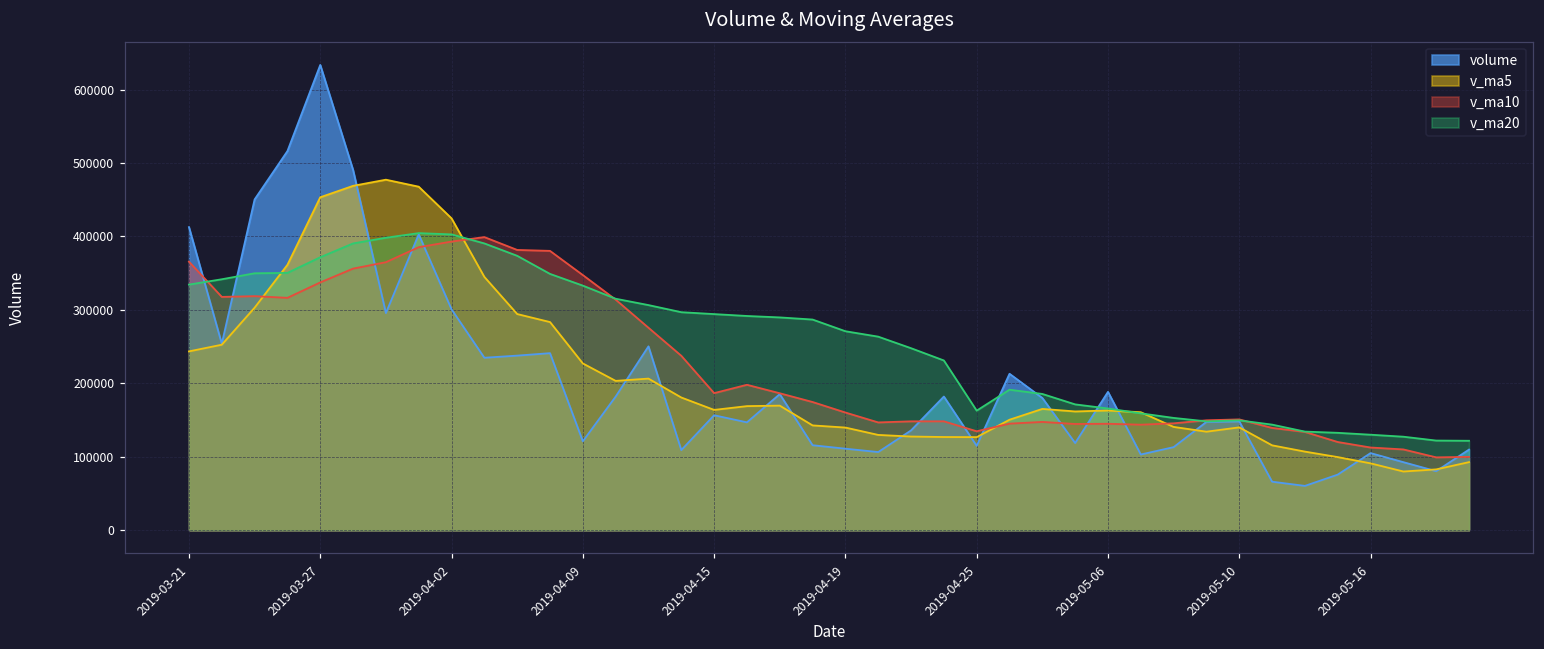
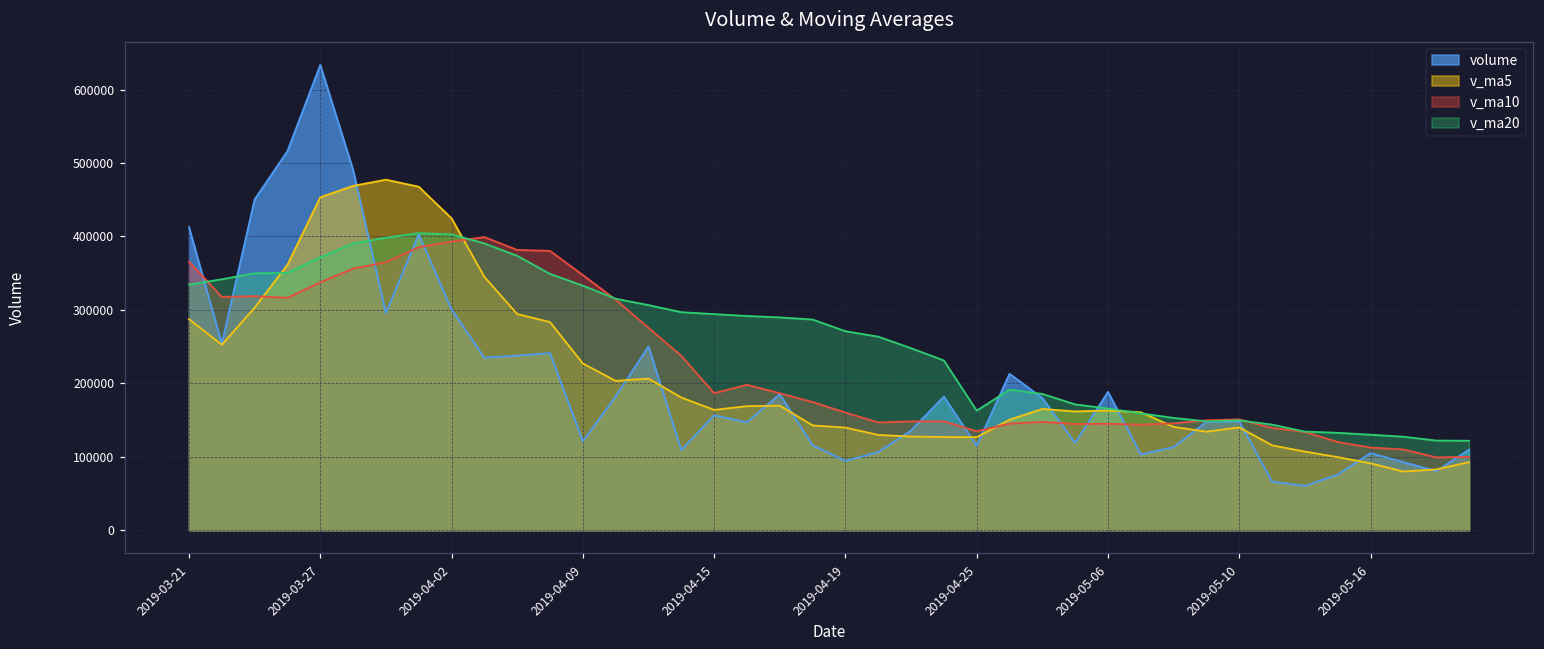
  {
    "volume": {
      "2019-03-21": 410000,
      "2019-03-27": 630000,
      "2019-04-02": 300000,
      "2019-04-09": 120000,
      "2019-04-15": 160000,
-     "2019-04-19": 110000,
+     "2019-04-19": 90000,
      "2019-04-25": 110000,
      "2019-05-06": 190000,
      "2019-05-16": 110000
    },
    "v_ma5": {
-     "2019-03-21": 240000,
+     "2019-03-21": 290000,
      "2019-03-27": 450000,
      "2019-04-02": 420000,
      "2019-04-09": 230000,
      "2019-04-15": 160000,
      "2019-04-19": 140000,
      "2019-04-25": 130000,
      "2019-05-10": 140000,
      "2019-05-16": 90000
    },
    "v_ma10": {
      "2019-03-21": 370000,
      "2019-03-27": 340000,
      "2019-04-02": 390000,
      "2019-04-09": 350000,
      "2019-04-15": 190000,
      "2019-04-19": 160000,
      "2019-04-25": 130000,
      "2019-05-06": 140000,
      "2019-05-16": 110000
    },
    "v_ma20": {
      "2019-03-21": 330000,
      "2019-03-27": 370000,
      "2019-04-02": 400000,
      "2019-04-09": 330000,
      "2019-04-15": 290000,
      "2019-04-19": 270000,
      "2019-04-25": 160000,
      "2019-05-16": 130000
    }
  }
